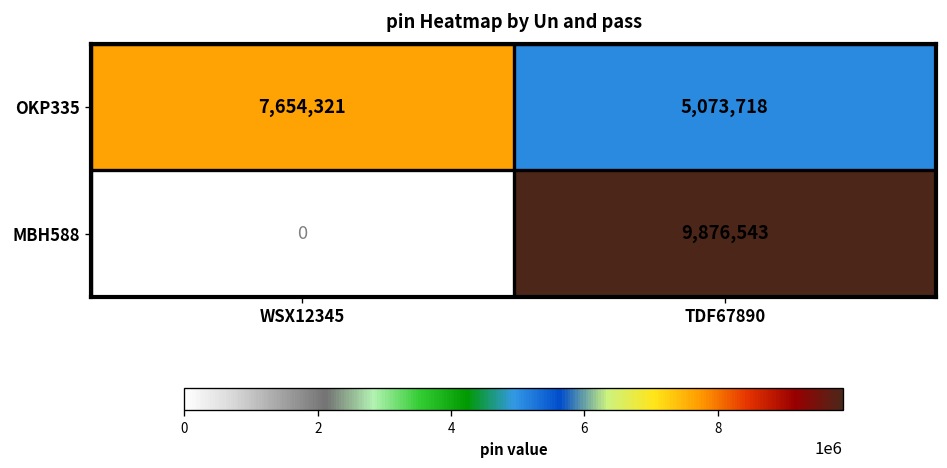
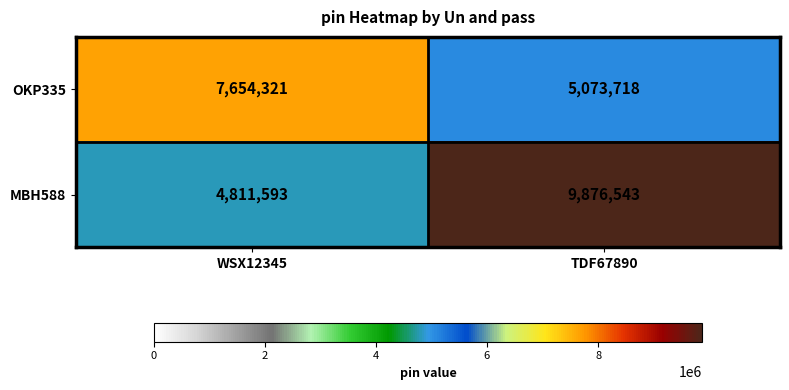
  {
    "OKP335": {
      "WSX12345": "7,654,321",
      "TDF67890": "5,073,718"
    },
    "MBH588": {
-     "WSX12345": "0",
+     "WSX12345": "4,811,593",
      "TDF67890": "9,876,543"
    }
  }
